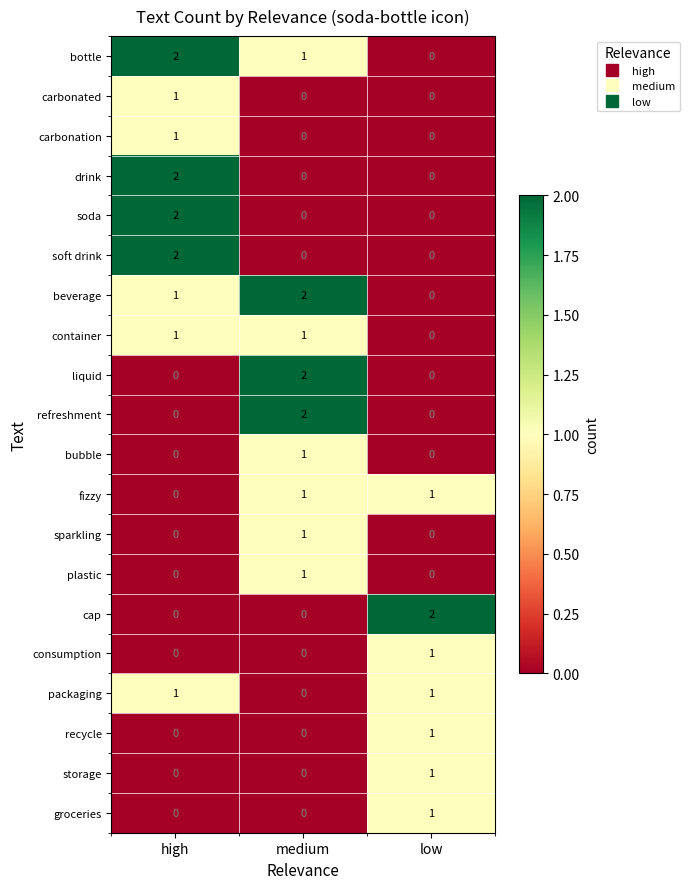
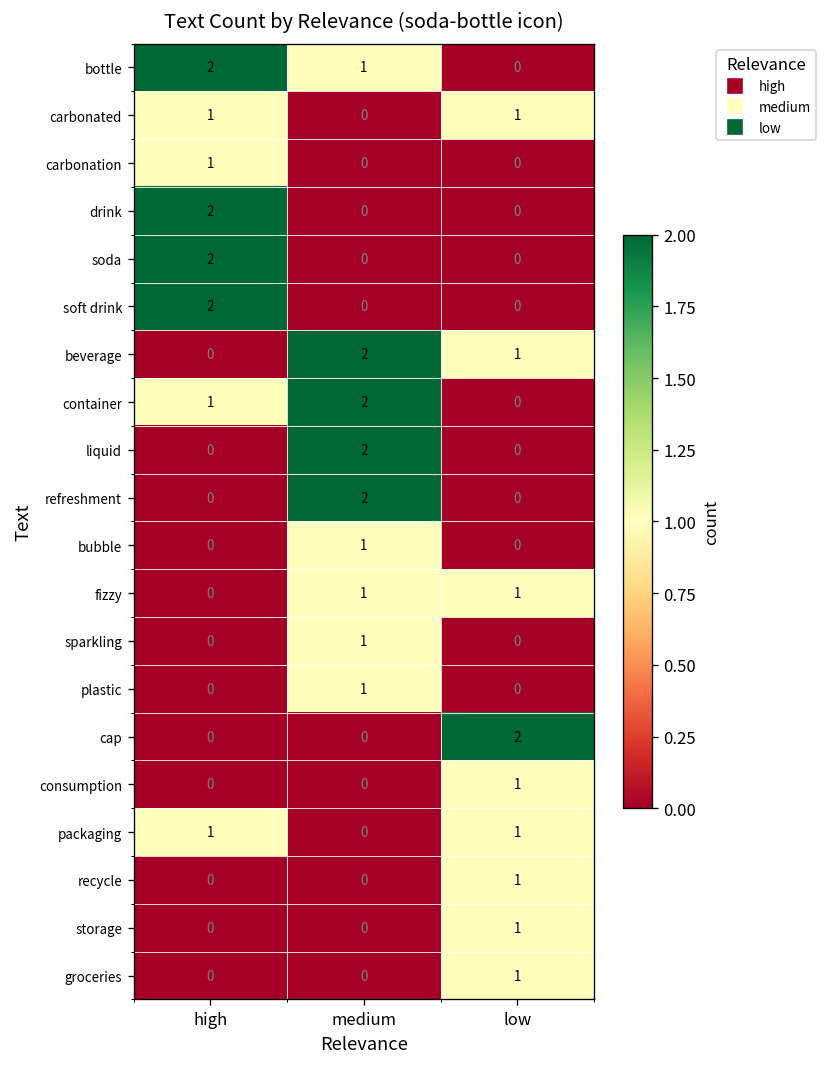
  {
    "bottle": {
      "high": 2,
      "medium": 1,
      "low": 0
    },
    "carbonated": {
      "high": 1,
      "medium": 0,
-     "low": 0
+     "low": 1
    },
    "carbonation": {
      "high": 1,
      "medium": 0,
      "low": 0
    },
    "drink": {
      "high": 2,
      "medium": 0,
      "low": 0
    },
    "soda": {
      "high": 2,
      "medium": 0,
      "low": 0
    },
    "soft drink": {
      "high": 2,
      "medium": 0,
      "low": 0
    },
    "beverage": {
-     "high": 1,
+     "high": 0,
      "medium": 2,
-     "low": 0
+     "low": 1
    },
    "container": {
      "high": 1,
-     "medium": 1,
+     "medium": 2,
      "low": 0
    },
    "liquid": {
      "high": 0,
      "medium": 2,
      "low": 0
    },
    "refreshment": {
      "high": 0,
      "medium": 2,
      "low": 0
    },
    "bubble": {
      "high": 0,
      "medium": 1,
      "low": 0
    },
    "fizzy": {
      "high": 0,
      "medium": 1,
      "low": 1
    },
    "sparkling": {
      "high": 0,
      "medium": 1,
      "low": 0
    },
    "plastic": {
      "high": 0,
      "medium": 1,
      "low": 0
    },
    "cap": {
      "high": 0,
      "medium": 0,
      "low": 2
    },
    "consumption": {
      "high": 0,
      "medium": 0,
      "low": 1
    },
    "packaging": {
      "high": 1,
      "medium": 0,
      "low": 1
    },
    "recycle": {
      "high": 0,
      "medium": 0,
      "low": 1
    },
    "storage": {
      "high": 0,
      "medium": 0,
      "low": 1
    },
    "groceries": {
      "high": 0,
      "medium": 0,
      "low": 1
    }
  }
